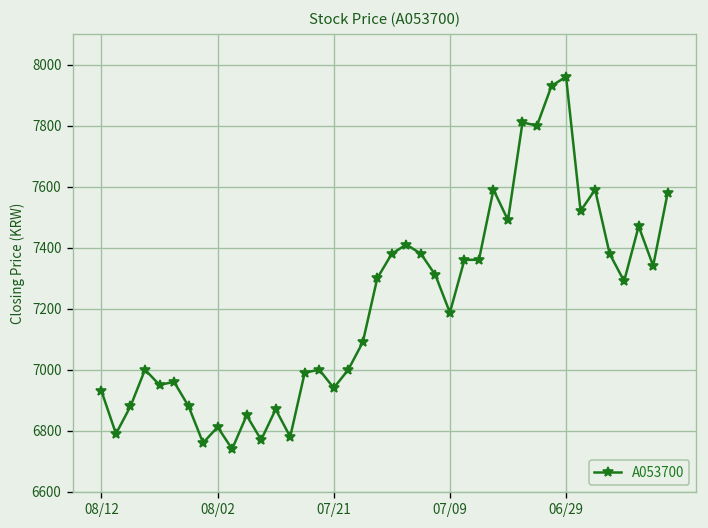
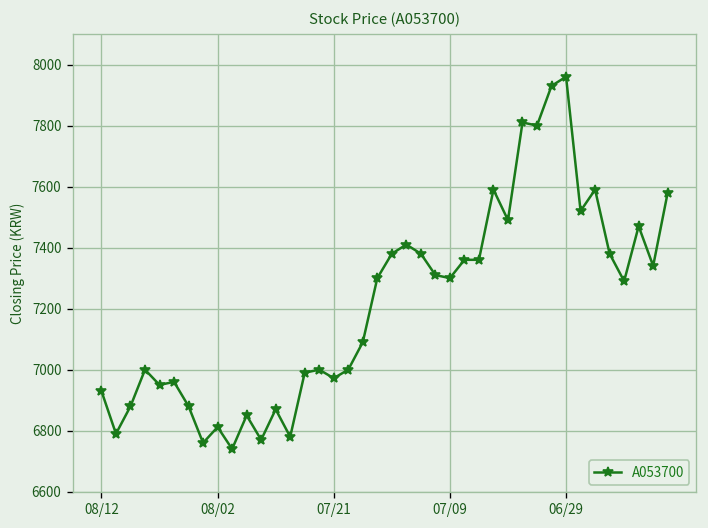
  {
    "08/12": 6930,
    "08/02": 6810,
-   "07/21": 6940,
-   "07/09": 7190,
+   "07/21": 6970,
+   "07/09": 7300,
    "06/29": 7960
  }
